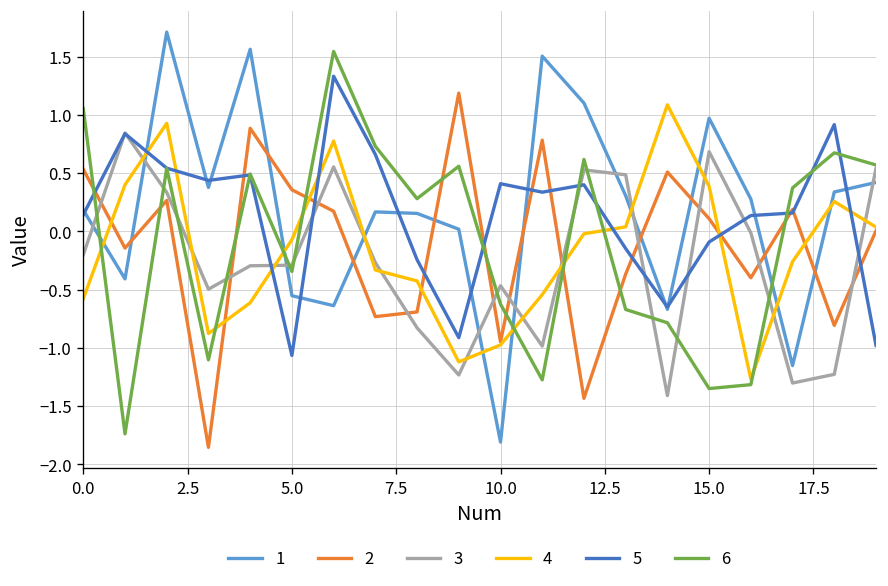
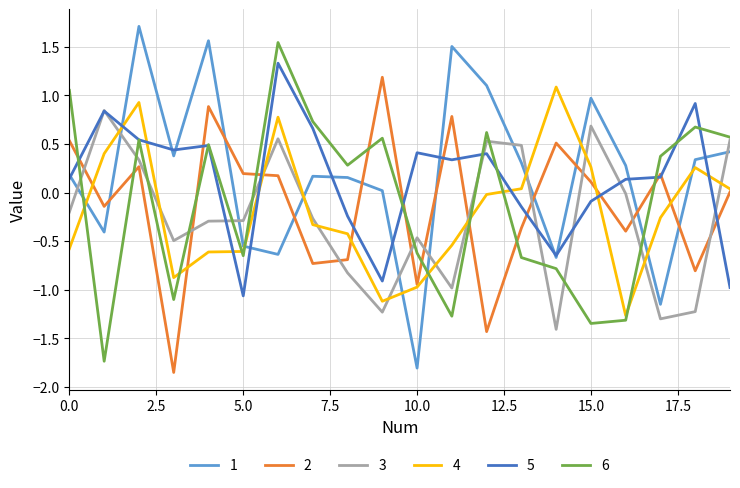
  {
    "2": {
      "0.0": 0.5,
-     "5.0": 0.4,
+     "5.0": 0.2,
      "10.0": -0.9,
      "15.0": 0.1
    },
    "3": {
      "0.0": -0.2,
      "5.0": -0.3,
      "10.0": -0.5,
      "15.0": 0.7
    },
    "4": {
      "0.0": -0.6,
-     "5.0": -0.1,
+     "5.0": -0.6,
      "10.0": -1.0,
-     "15.0": 0.4
+     "15.0": 0.3
    },
    "6": {
      "0.0": 1.1,
-     "5.0": -0.3,
+     "5.0": -0.7,
      "10.0": -0.6,
      "15.0": -1.3
    }
  }
